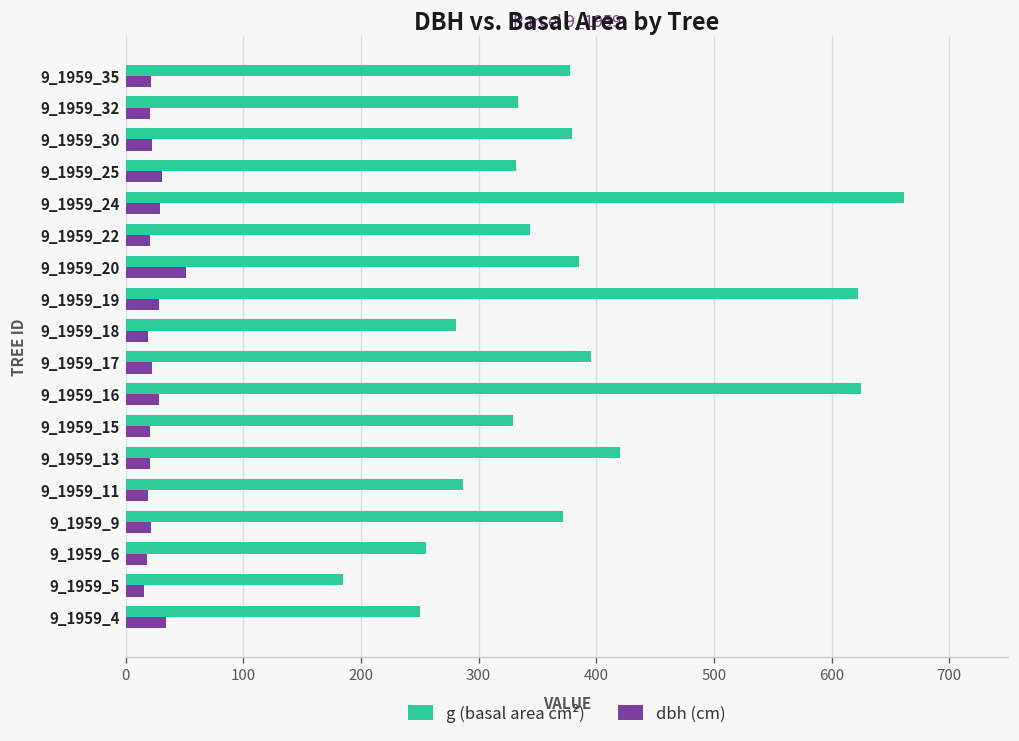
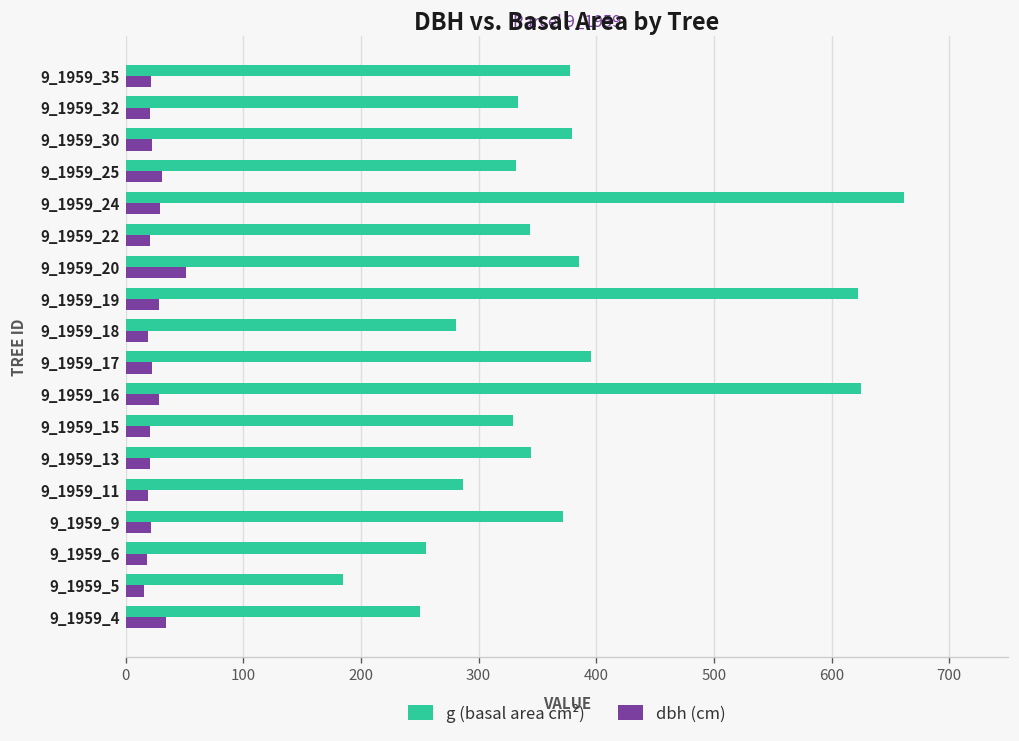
  {
    "g (basal area cm²)": {
      "9_1959_35": 380,
      "9_1959_32": 330,
      "9_1959_30": 380,
      "9_1959_25": 330,
      "9_1959_24": 660,
      "9_1959_22": 340,
      "9_1959_20": 390,
      "9_1959_19": 620,
      "9_1959_18": 280,
      "9_1959_17": 400,
      "9_1959_16": 630,
      "9_1959_15": 330,
-     "9_1959_13": 420,
+     "9_1959_13": 340,
      "9_1959_11": 290,
      "9_1959_9": 370,
      "9_1959_6": 260,
      "9_1959_5": 190,
      "9_1959_4": 250
    },
    "dbh (cm)": {
      "9_1959_35": 20,
      "9_1959_32": 20,
      "9_1959_30": 20,
      "9_1959_25": 30,
      "9_1959_24": 30,
      "9_1959_22": 20,
      "9_1959_20": 50,
      "9_1959_19": 30,
      "9_1959_18": 20,
      "9_1959_17": 20,
      "9_1959_16": 30,
      "9_1959_15": 20,
      "9_1959_13": 20,
      "9_1959_11": 20,
      "9_1959_9": 20,
      "9_1959_6": 20,
      "9_1959_5": 20,
      "9_1959_4": 30
    }
  }
